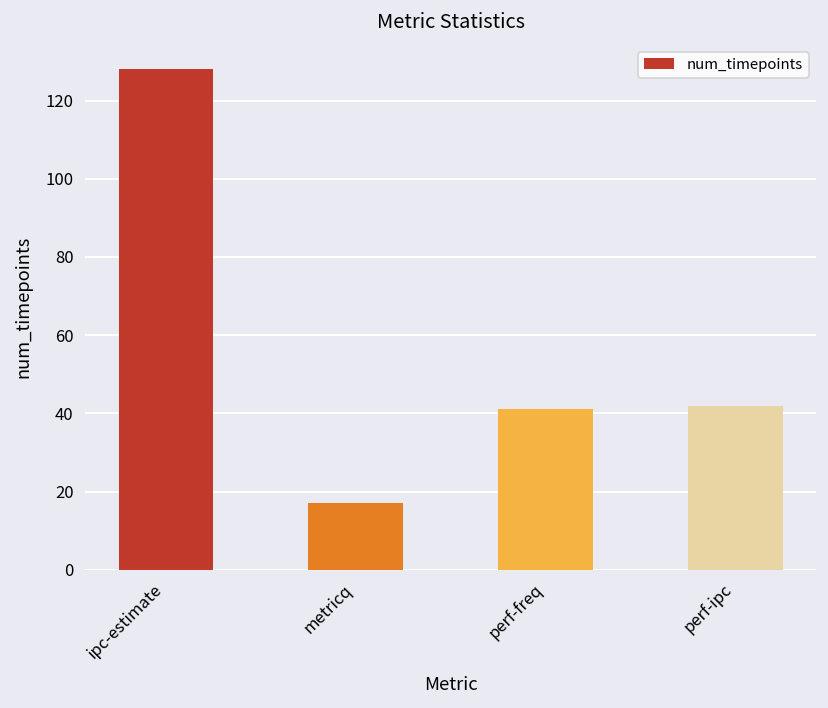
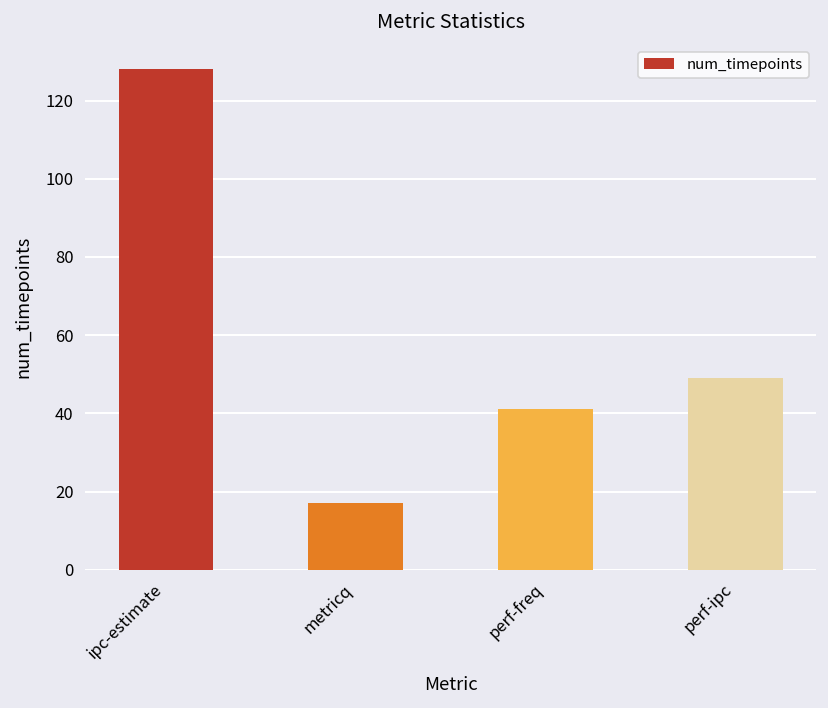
  {
    "ipc-estimate": 128,
    "metricq": 17,
    "perf-freq": 41,
-   "perf-ipc": 42
+   "perf-ipc": 49
  }
